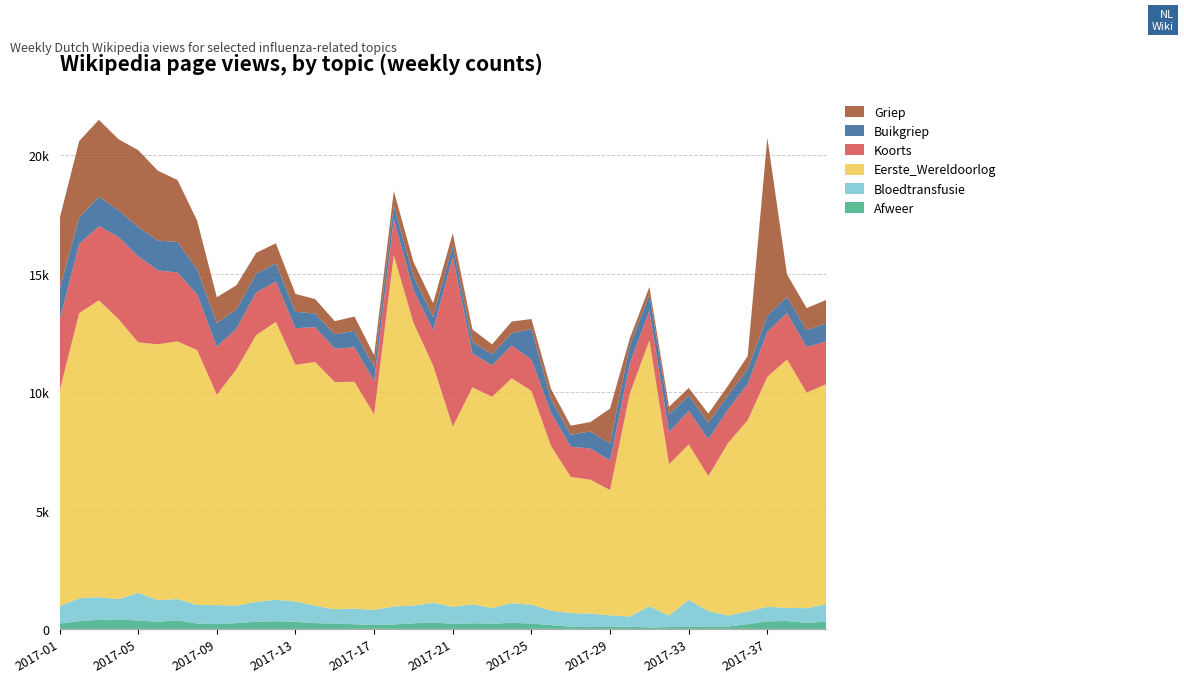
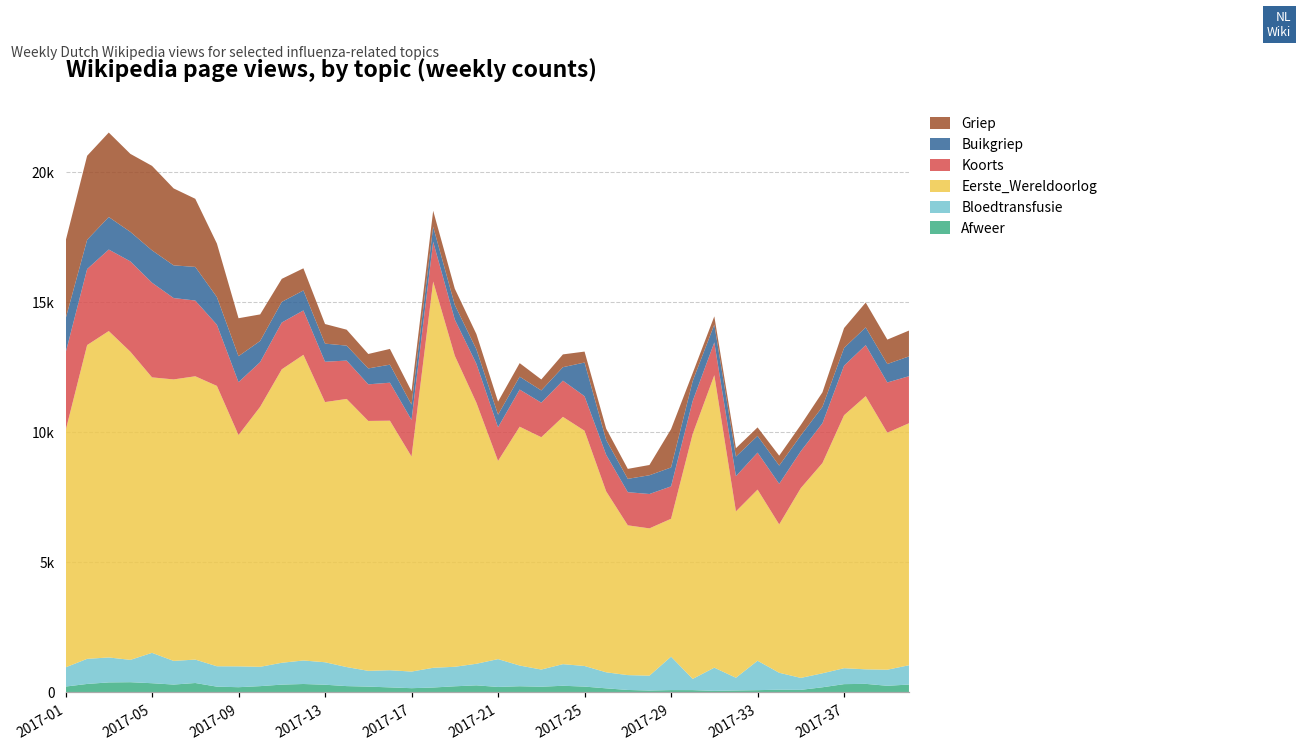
  {
    "Afweer": {
      "2017-01": 200,
      "2017-05": 400,
      "2017-09": 200,
      "2017-13": 300,
      "2017-17": 200,
      "2017-21": 200,
      "2017-25": 200,
      "2017-37": 300
    },
    "Bloedtransfusie": {
      "2017-01": 700,
      "2017-05": 1200,
      "2017-09": 800,
      "2017-13": 900,
      "2017-17": 600,
-     "2017-21": 700,
+     "2017-21": 1100,
      "2017-25": 800,
-     "2017-29": 500,
+     "2017-29": 1300,
      "2017-33": 1100,
      "2017-37": 600
    },
    "Eerste_Wereldoorlog": {
      "2017-01": 9100,
      "2017-05": 10600,
      "2017-09": 8900,
      "2017-13": 10000,
      "2017-17": 8300,
      "2017-21": 7600,
      "2017-25": 9000,
      "2017-29": 5300,
      "2017-33": 6600,
      "2017-37": 9700
    },
    "Koorts": {
      "2017-01": 3000,
      "2017-05": 3600,
      "2017-09": 2000,
      "2017-13": 1600,
      "2017-17": 1400,
-     "2017-21": 7200,
+     "2017-21": 1300,
      "2017-25": 1300,
      "2017-29": 1200,
      "2017-33": 1400,
      "2017-37": 1900
    },
    "Buikgriep": {
      "2017-01": 1300,
      "2017-05": 1200,
      "2017-09": 1000,
      "2017-13": 700,
      "2017-17": 600,
      "2017-21": 500,
      "2017-25": 1300,
      "2017-29": 700,
      "2017-33": 600,
      "2017-37": 700
    },
    "Griep": {
      "2017-01": 3000,
      "2017-05": 3200,
-     "2017-09": 1100,
+     "2017-09": 1500,
      "2017-13": 800,
      "2017-17": 500,
      "2017-21": 500,
      "2017-25": 400,
      "2017-29": 1500,
      "2017-33": 300,
-     "2017-37": 7500
+     "2017-37": 800
    }
  }
